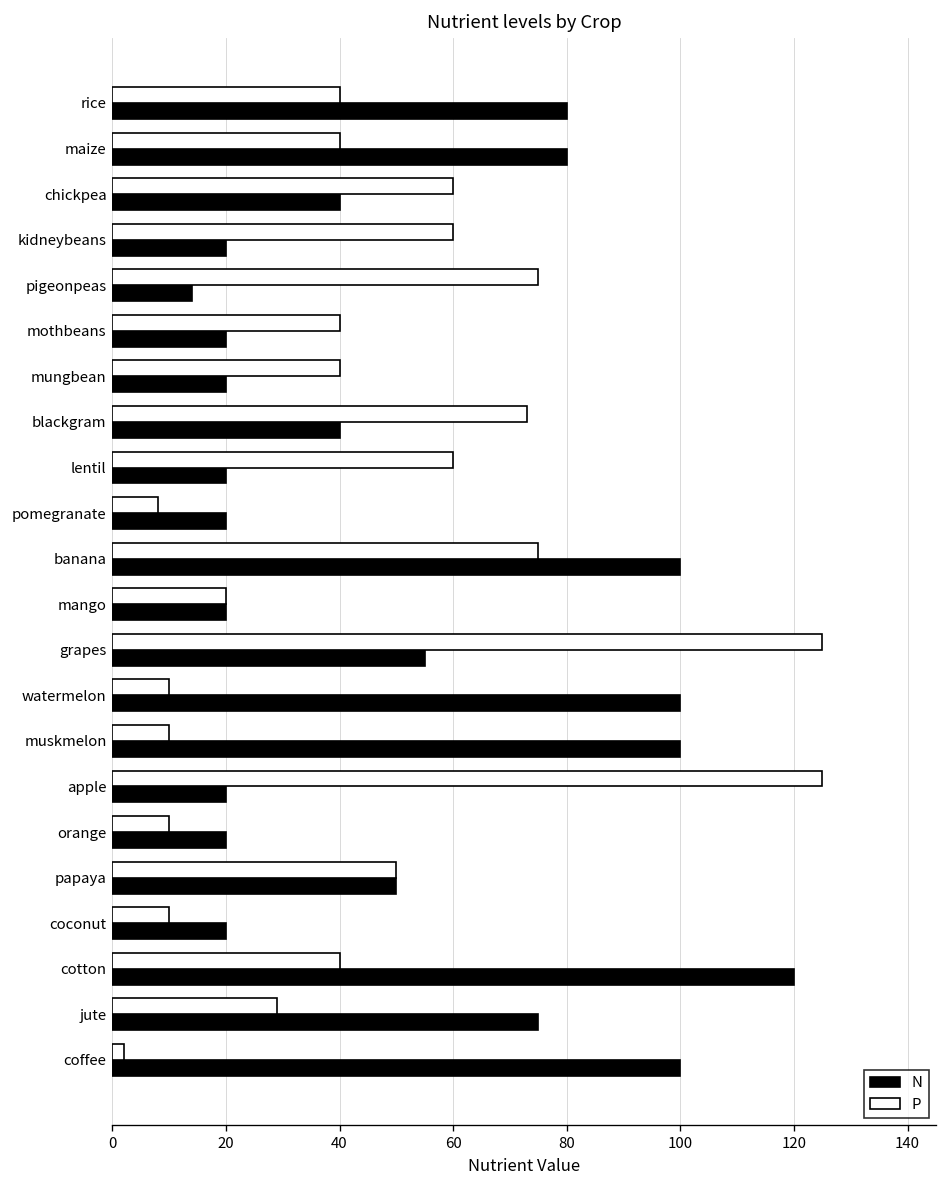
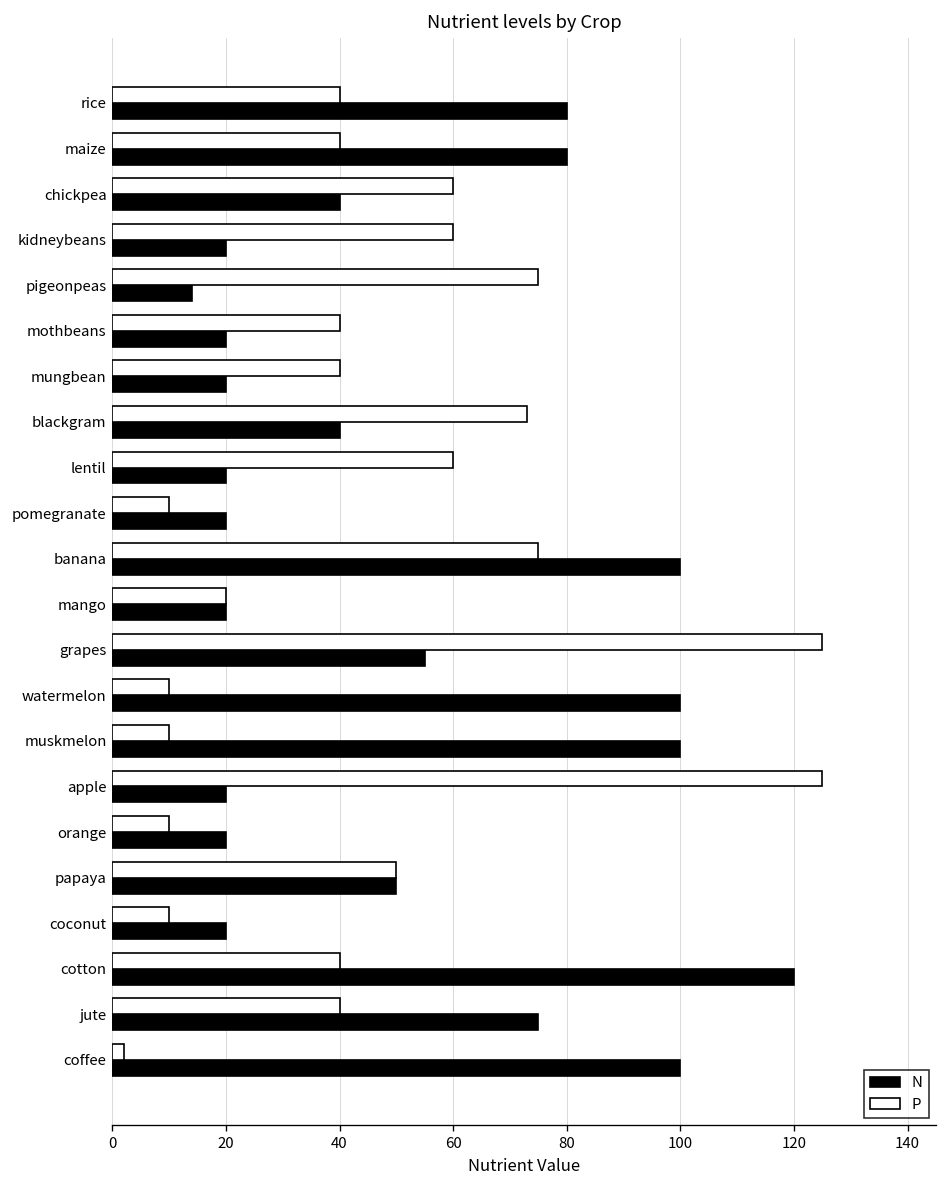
  {
    "N": {
      "rice": 80,
      "maize": 80,
      "chickpea": 40,
      "kidneybeans": 20,
      "pigeonpeas": 14,
      "mothbeans": 20,
      "mungbean": 20,
      "blackgram": 40,
      "lentil": 20,
      "pomegranate": 20,
      "banana": 100,
      "mango": 20,
      "grapes": 55,
      "watermelon": 100,
      "muskmelon": 100,
      "apple": 20,
      "orange": 20,
      "papaya": 50,
      "coconut": 20,
      "cotton": 120,
      "jute": 75,
      "coffee": 100
    },
    "P": {
      "rice": 40,
      "maize": 40,
      "chickpea": 60,
      "kidneybeans": 60,
      "pigeonpeas": 75,
      "mothbeans": 40,
      "mungbean": 40,
      "blackgram": 73,
      "lentil": 60,
-     "pomegranate": 8,
+     "pomegranate": 10,
      "banana": 75,
      "mango": 20,
      "grapes": 125,
      "watermelon": 10,
      "muskmelon": 10,
      "apple": 125,
      "orange": 10,
      "papaya": 50,
      "coconut": 10,
      "cotton": 40,
-     "jute": 29,
+     "jute": 40,
      "coffee": 2
    }
  }
